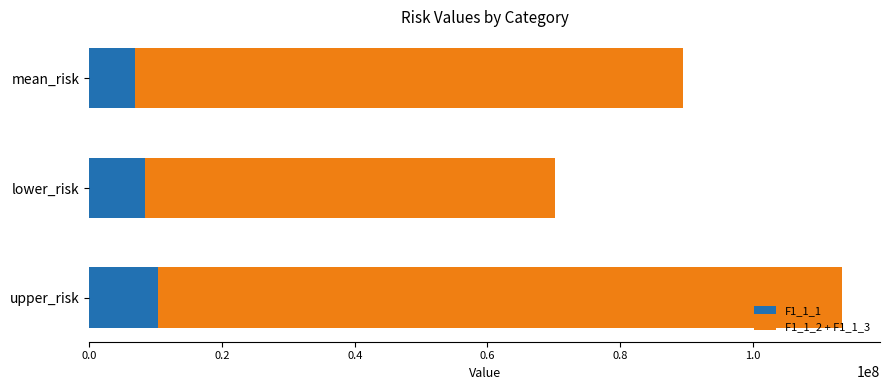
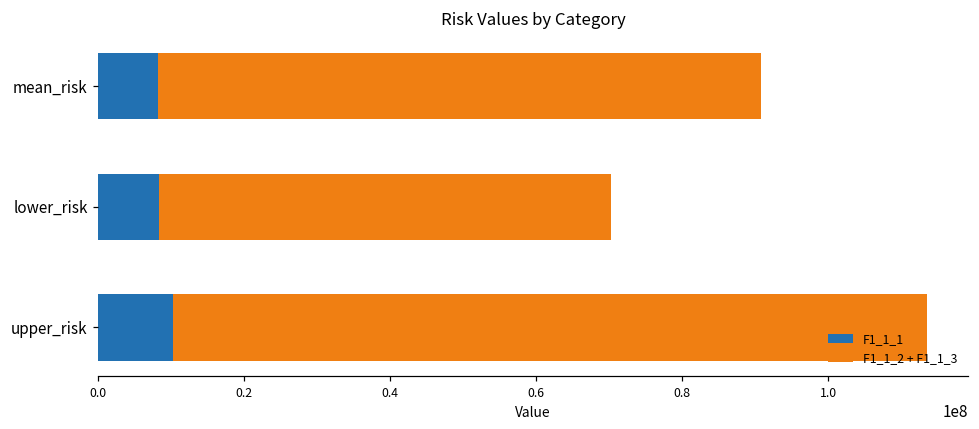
  {
    "F1_1_1": {
-     "mean_risk": 7000000,
+     "mean_risk": 8000000,
      "lower_risk": 8000000,
      "upper_risk": 10000000
    },
    "F1_1_2 + F1_1_3": {
      "mean_risk": 83000000,
      "lower_risk": 62000000,
      "upper_risk": 103000000
    }
  }
